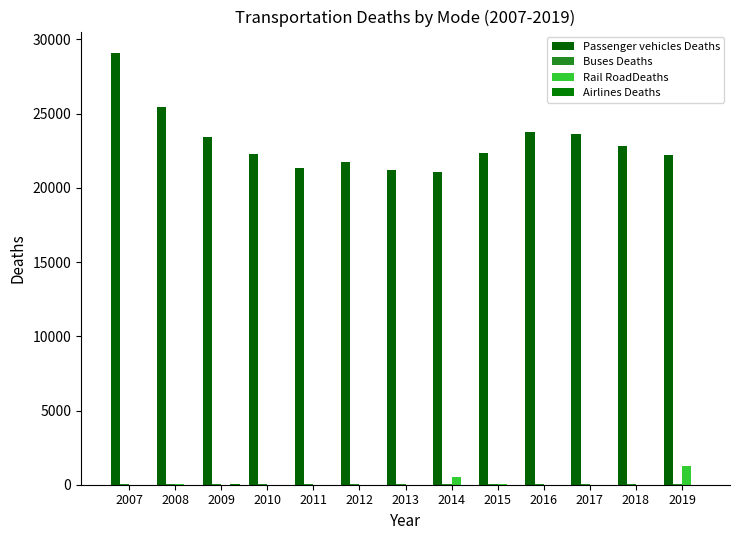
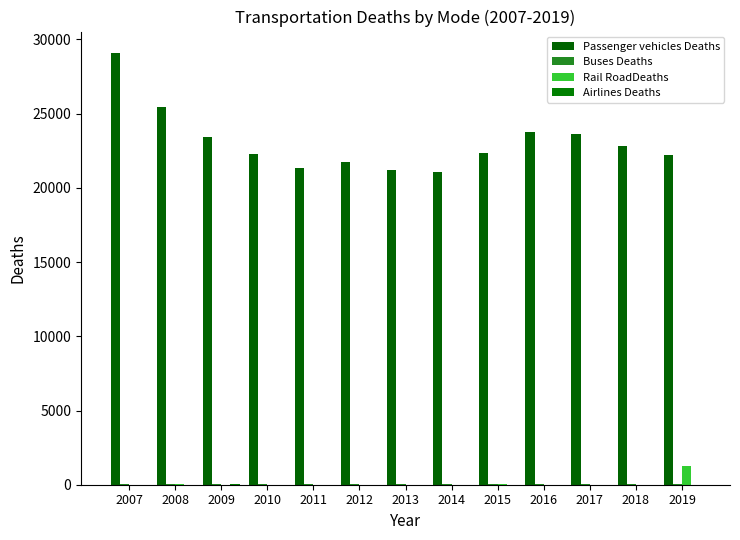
  {
    "Rail RoadDeaths": {
-     "2014": 500,
+     "2014": 0,
      "2019": 1200
    }
  }
